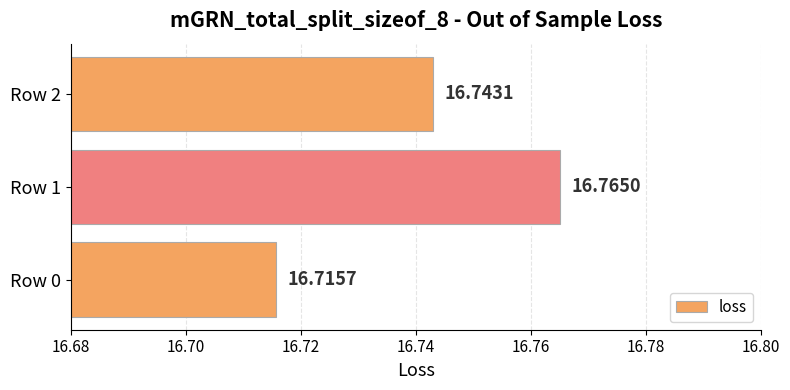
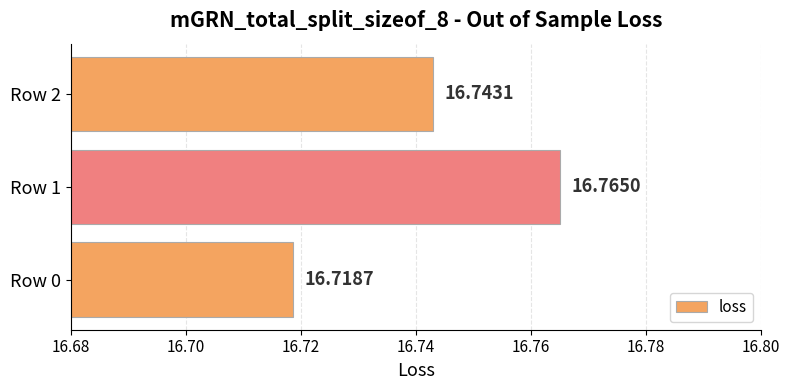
  {
    "Row 2": 16.7431,
    "Row 1": 16.7650,
-   "Row 0": 16.7157
+   "Row 0": 16.7187
  }
